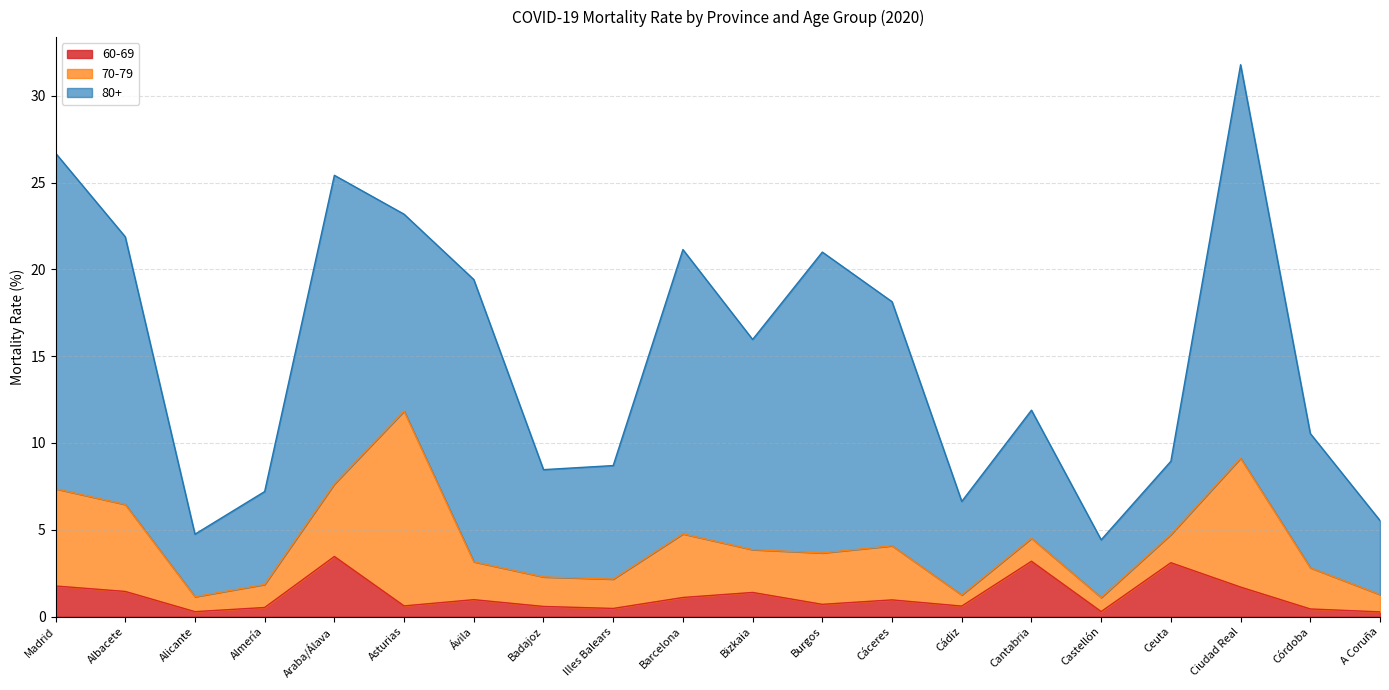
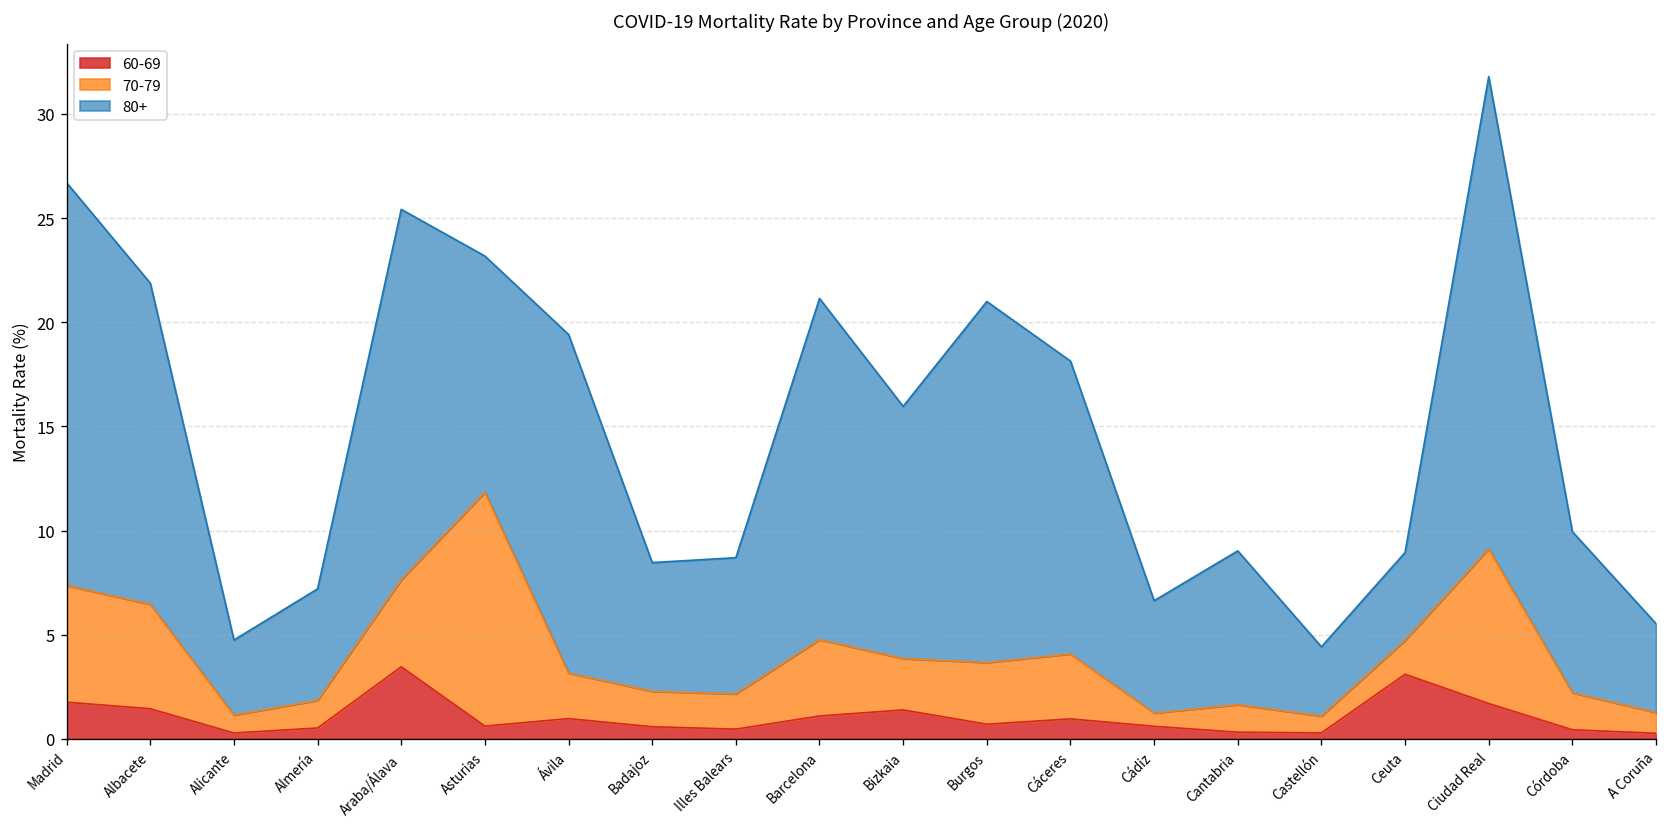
  {
    "60-69": {
      "Madrid": 1.8,
      "Albacete": 1.4,
      "Alicante": 0.3,
      "Almería": 0.5,
      "Araba/Álava": 3.5,
      "Asturias": 0.6,
      "Ávila": 1.0,
      "Badajoz": 0.6,
      "Illes Balears": 0.5,
      "Barcelona": 1.1,
      "Bizkaia": 1.4,
      "Burgos": 0.7,
      "Cáceres": 1.0,
      "Cádiz": 0.6,
-     "Cantabria": 3.2,
+     "Cantabria": 0.3,
      "Castellón": 0.3,
      "Ceuta": 3.1,
      "Ciudad Real": 1.7,
      "Córdoba": 0.4,
      "A Coruña": 0.3
    },
    "70-79": {
      "Madrid": 5.6,
      "Albacete": 5.0,
      "Alicante": 0.9,
      "Almería": 1.3,
      "Araba/Álava": 4.2,
      "Asturias": 11.2,
      "Ávila": 2.2,
      "Badajoz": 1.7,
      "Illes Balears": 1.7,
      "Barcelona": 3.7,
      "Bizkaia": 2.5,
      "Burgos": 3.0,
      "Cáceres": 3.1,
      "Cádiz": 0.6,
      "Cantabria": 1.3,
      "Castellón": 0.8,
      "Ceuta": 1.6,
      "Ciudad Real": 7.4,
-     "Córdoba": 2.4,
+     "Córdoba": 1.8,
      "A Coruña": 1.0
    },
    "80+": {
      "Madrid": 19.3,
      "Albacete": 15.4,
      "Alicante": 3.6,
      "Almería": 5.4,
      "Araba/Álava": 17.8,
      "Asturias": 11.3,
      "Ávila": 16.3,
      "Badajoz": 6.2,
      "Illes Balears": 6.5,
      "Barcelona": 16.4,
      "Bizkaia": 12.1,
      "Burgos": 17.3,
      "Cáceres": 14.1,
      "Cádiz": 5.4,
      "Cantabria": 7.4,
      "Castellón": 3.3,
      "Ceuta": 4.2,
      "Ciudad Real": 22.7,
      "Córdoba": 7.7,
      "A Coruña": 4.3
    }
  }
